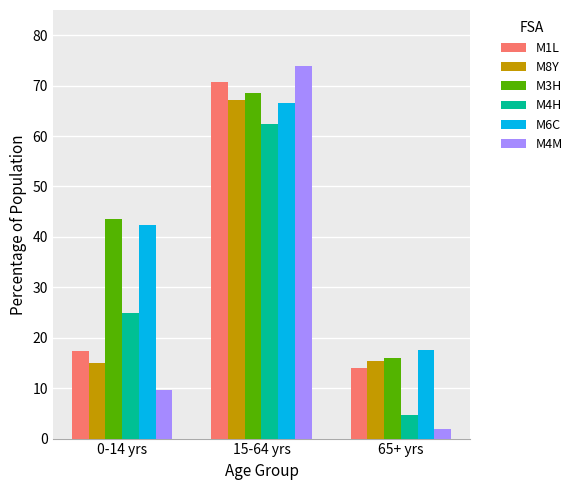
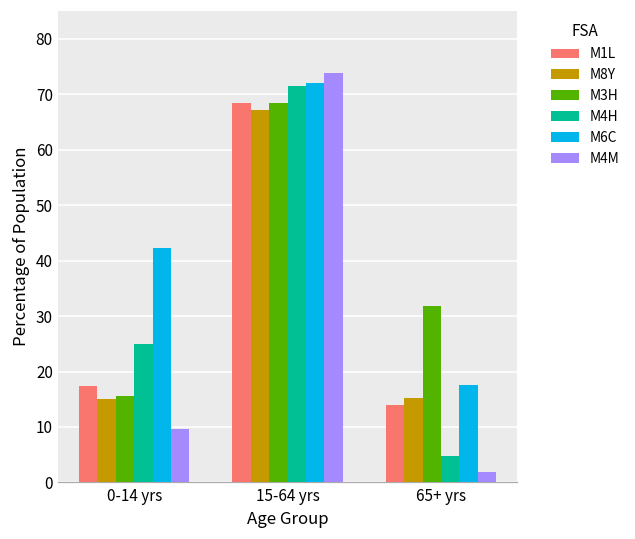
  {
    "M1L": {
      "0-14 yrs": 17,
-     "15-64 yrs": 71,
+     "15-64 yrs": 69,
      "65+ yrs": 14
    },
    "M8Y": {
      "0-14 yrs": 15,
      "15-64 yrs": 67,
      "65+ yrs": 15
    },
    "M3H": {
-     "0-14 yrs": 44,
+     "0-14 yrs": 16,
      "15-64 yrs": 69,
-     "65+ yrs": 16
+     "65+ yrs": 32
    },
    "M4H": {
      "0-14 yrs": 25,
-     "15-64 yrs": 62,
+     "15-64 yrs": 71,
      "65+ yrs": 5
    },
    "M6C": {
      "0-14 yrs": 42,
-     "15-64 yrs": 67,
+     "15-64 yrs": 72,
      "65+ yrs": 18
    },
    "M4M": {
      "0-14 yrs": 10,
      "15-64 yrs": 74,
      "65+ yrs": 2
    }
  }
